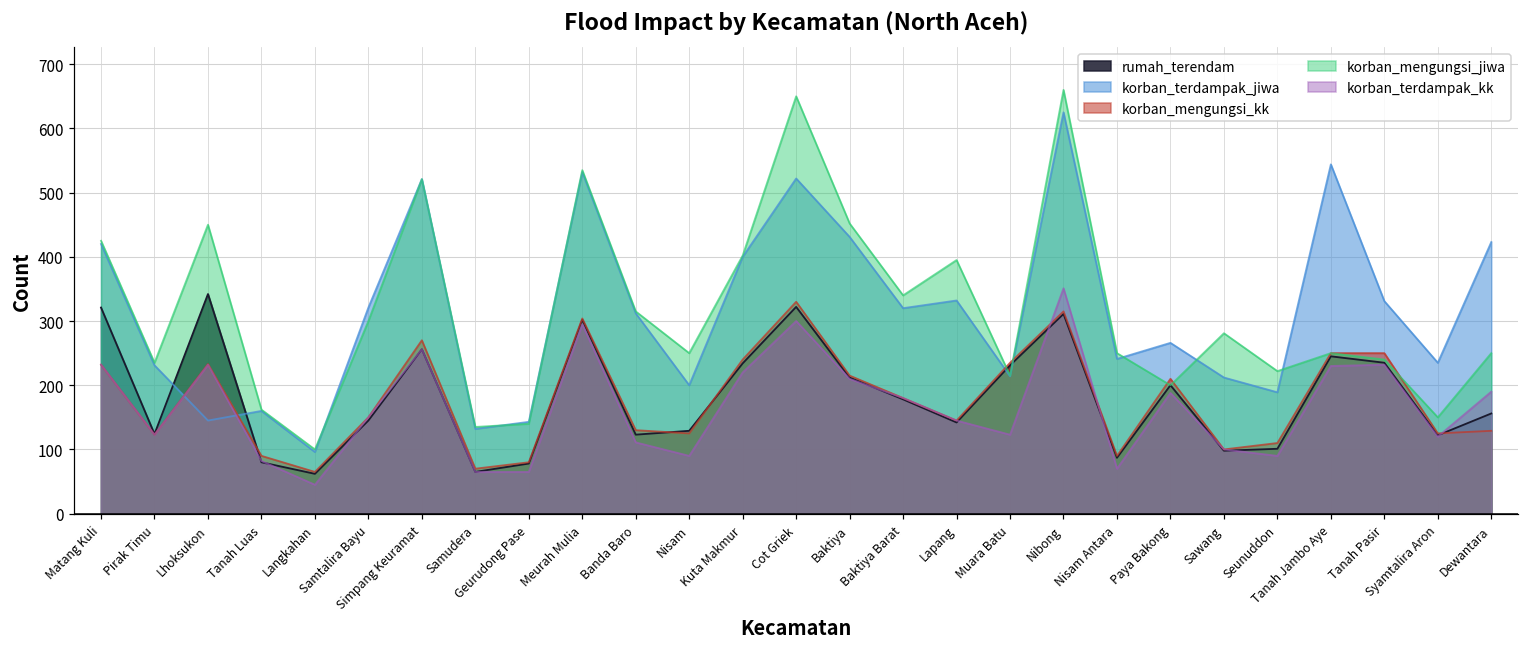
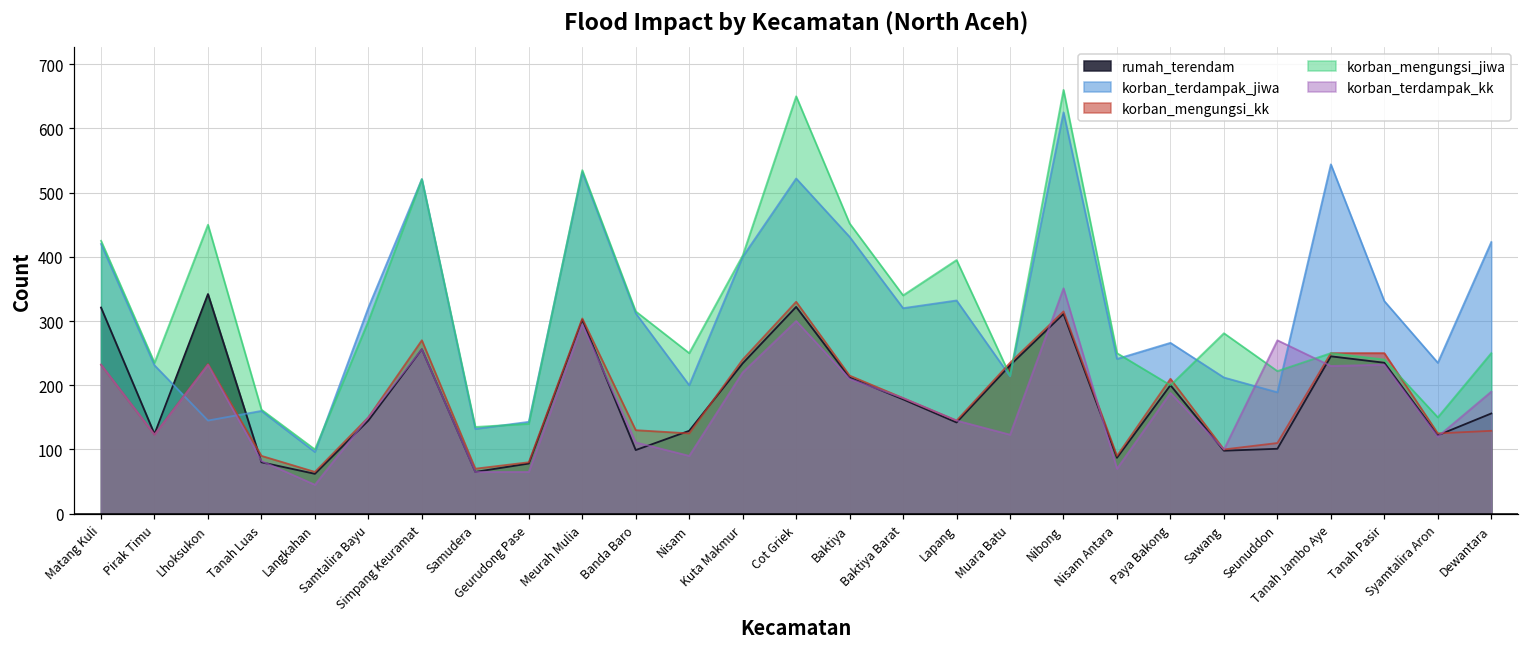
  {
    "rumah_terendam": {
      "Matang Kuli": 320,
      "Lhoksukon": 340,
      "Samtalira Bayu": 150,
-     "Banda Baro": 120,
+     "Banda Baro": 100,
      "Kuta Makmur": 230,
      "Cot Griek": 320,
      "Seunuddon": 100,
      "Tanah Jambo Aye": 250,
      "Dewantara": 160
    },
    "korban_terdampak_jiwa": {
      "Matang Kuli": 420,
      "Lhoksukon": 150,
      "Samtalira Bayu": 320,
      "Nisam": 200,
      "Cot Griek": 520,
      "Baktiya": 430,
      "Baktiya Barat": 320,
      "Lapang": 330,
      "Nibong": 630,
      "Nisam Antara": 240,
      "Paya Bakong": 270,
      "Sawang": 210,
      "Seunuddon": 190,
      "Tanah Jambo Aye": 540,
      "Tanah Pasir": 330,
      "Syamtalira Aron": 240,
      "Dewantara": 420
    },
    "korban_mengungsi_kk": {
      "Tanah Luas": 90,
      "Simpang Keuramat": 270,
      "Samudera": 70,
      "Banda Baro": 130,
      "Kuta Makmur": 240,
      "Cot Griek": 330,
      "Paya Bakong": 210,
      "Seunuddon": 110,
      "Tanah Pasir": 250,
      "Dewantara": 130
    },
    "korban_mengungsi_jiwa": {
      "Matang Kuli": 430,
      "Lhoksukon": 450,
      "Samtalira Bayu": 300,
      "Nisam": 250,
      "Cot Griek": 650,
      "Baktiya": 450,
      "Baktiya Barat": 340,
      "Lapang": 400,
      "Nibong": 660,
      "Nisam Antara": 250,
      "Sawang": 280,
      "Seunuddon": 220,
      "Tanah Pasir": 240,
      "Syamtalira Aron": 150,
      "Dewantara": 250
    },
    "korban_terdampak_kk": {
      "Langkahan": 50,
      "Geurudong Pase": 70,
      "Meurah Mulia": 300,
      "Banda Baro": 110,
      "Nisam": 90,
      "Kuta Makmur": 220,
      "Cot Griek": 300,
      "Muara Batu": 120,
      "Nibong": 350,
      "Nisam Antara": 70,
      "Paya Bakong": 190,
-     "Seunuddon": 90,
+     "Seunuddon": 270,
      "Tanah Jambo Aye": 230,
      "Dewantara": 190
    }
  }
